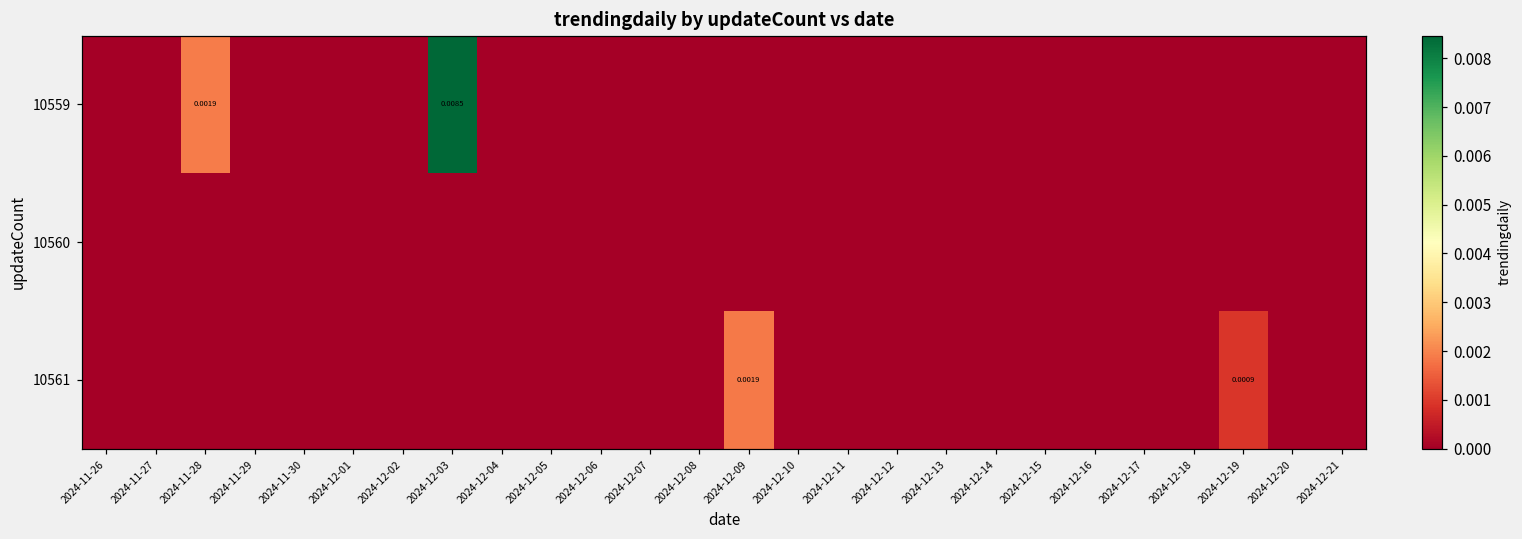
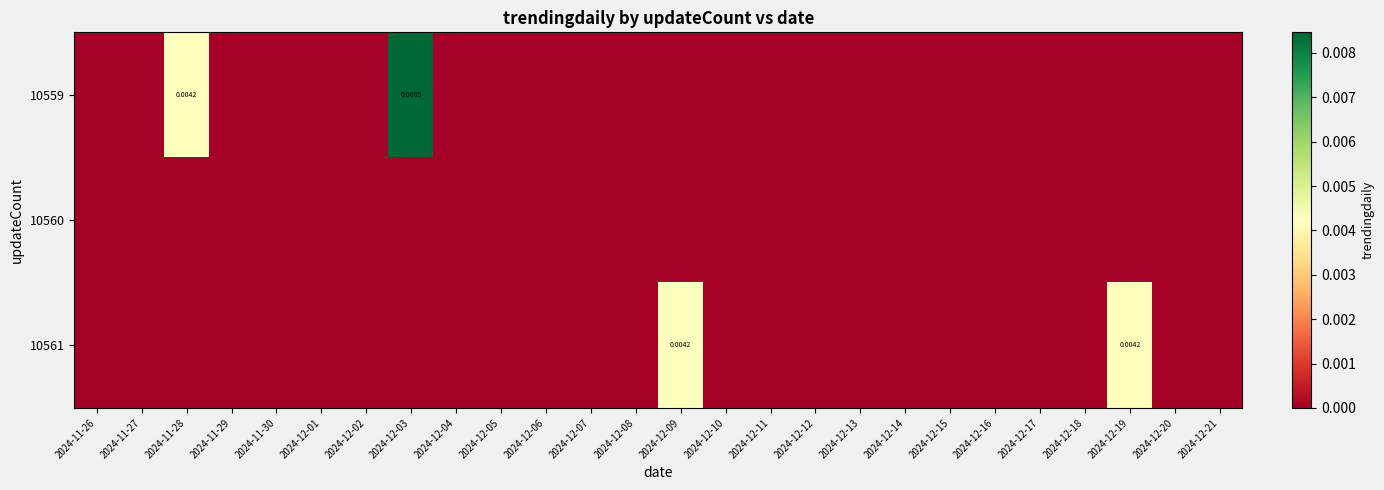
  {
    "10559": {
-     "2024-11-28": 0.0019,
+     "2024-11-28": 0.0042,
      "2024-12-03": 0.0085
    },
    "10561": {
-     "2024-12-09": 0.0019,
-     "2024-12-19": 0.0009
+     "2024-12-09": 0.0042,
+     "2024-12-19": 0.0042
    }
  }
